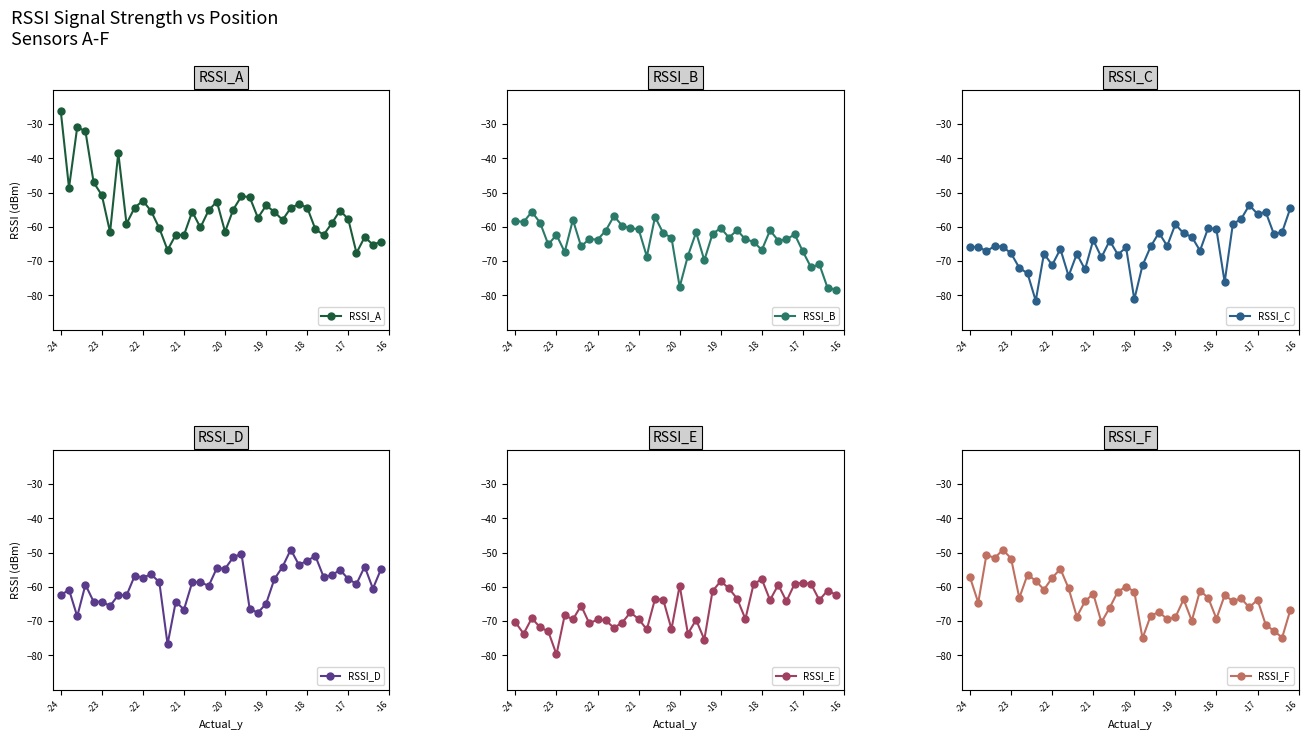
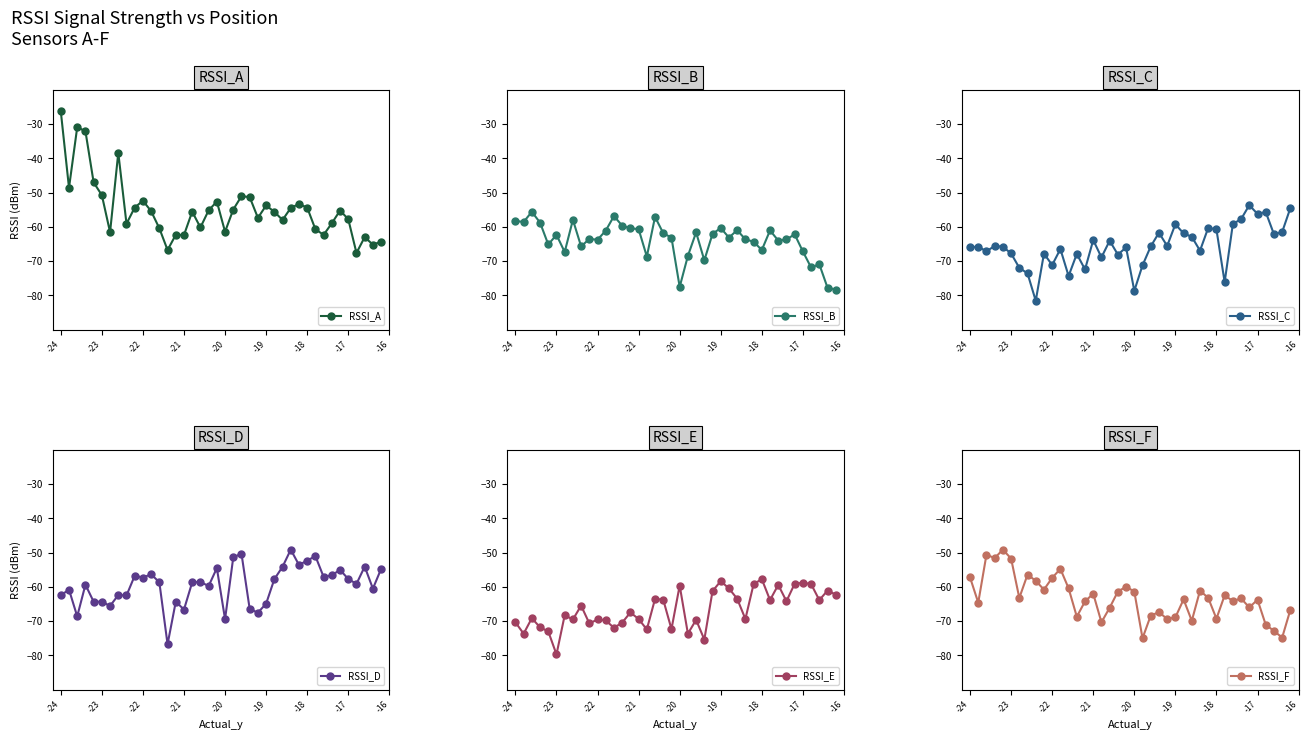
  {
    "RSSI_A": {
      "-20": -61
    },
    "RSSI_B": {
      "-20": -78
    },
    "RSSI_C": {
-     "-20": -81
+     "-20": -79
    },
    "RSSI_D": {
-     "-20": -55
+     "-20": -69
    },
    "RSSI_E": {
      "-20": -60
    },
    "RSSI_F": {
      "-20": -61
    }
  }
